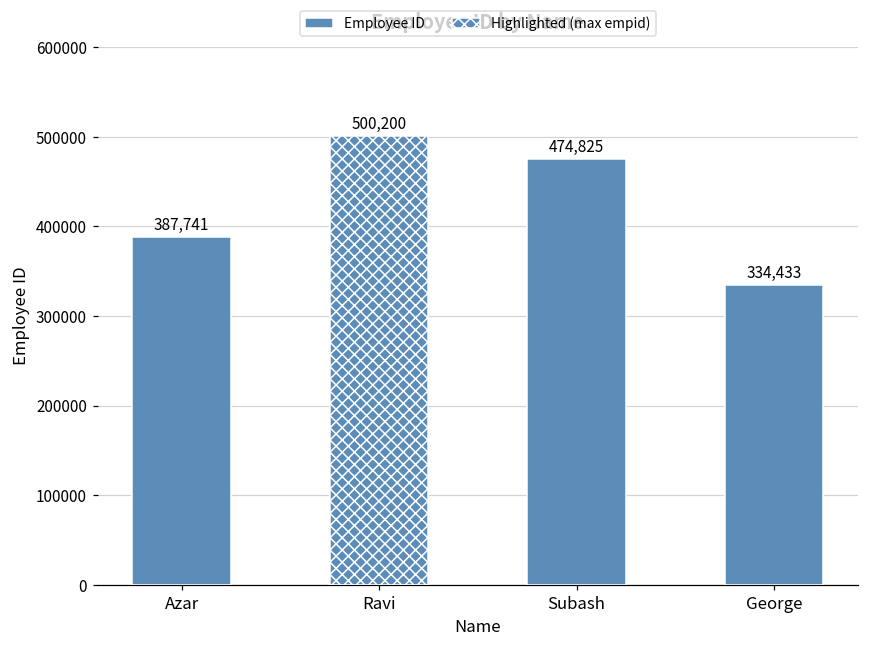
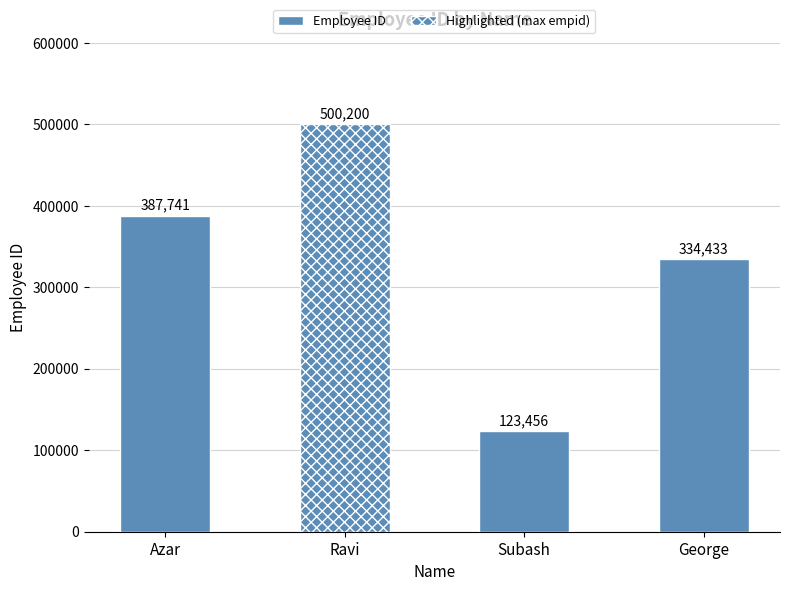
  {
    "Azar": "387,741",
    "Ravi": "500,200",
-   "Subash": "474,825",
+   "Subash": "123,456",
    "George": "334,433"
  }
